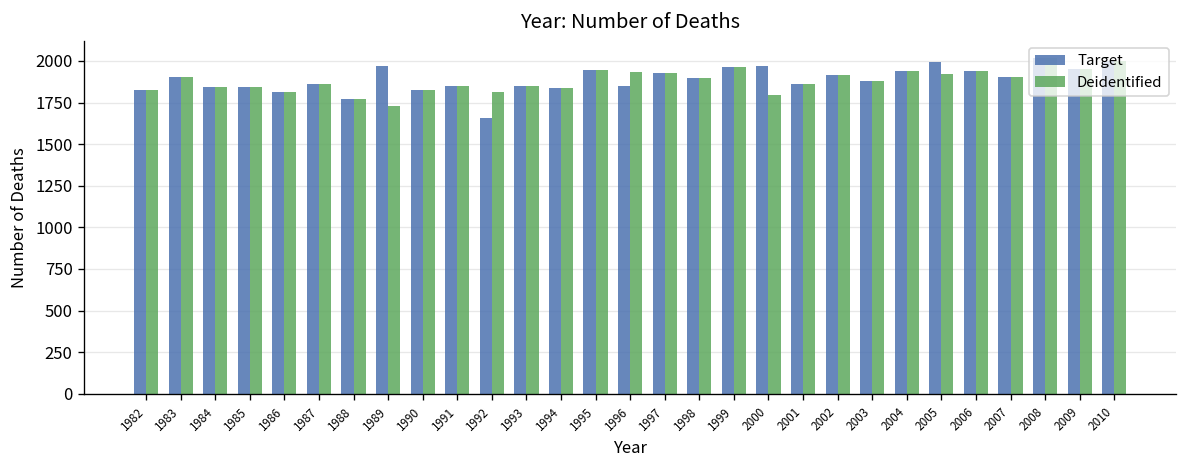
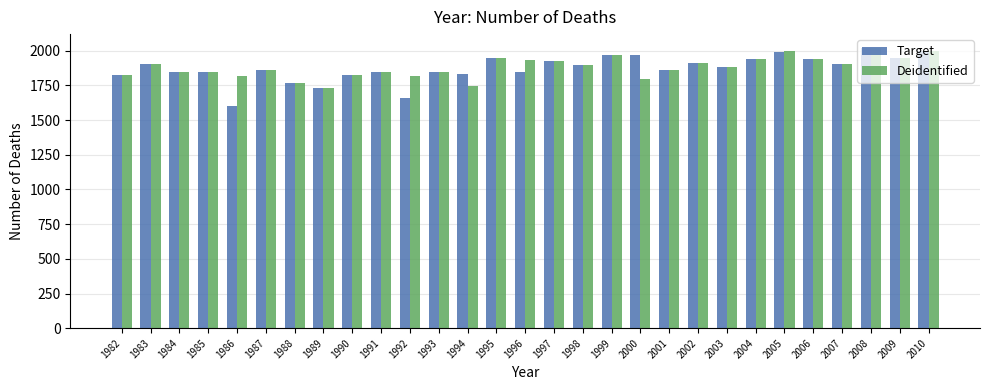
  {
    "Target": {
      "1982": 1830,
      "1983": 1900,
      "1984": 1850,
      "1985": 1850,
-     "1986": 1820,
+     "1986": 1600,
      "1987": 1860,
      "1988": 1770,
-     "1989": 1970,
+     "1989": 1730,
      "1990": 1830,
      "1991": 1850,
      "1992": 1660,
      "1993": 1850,
      "1994": 1840,
      "1995": 1950,
      "1996": 1850,
      "1997": 1930,
      "1998": 1900,
      "1999": 1970,
      "2000": 1970,
      "2001": 1860,
      "2002": 1910,
      "2003": 1880,
      "2004": 1940,
      "2005": 1990,
      "2006": 1940,
      "2007": 1910
    },
    "Deidentified": {
      "1982": 1830,
      "1983": 1900,
      "1984": 1850,
      "1985": 1850,
      "1986": 1820,
      "1987": 1860,
      "1988": 1770,
      "1989": 1730,
      "1990": 1830,
      "1991": 1850,
      "1992": 1820,
      "1993": 1850,
-     "1994": 1840,
+     "1994": 1740,
      "1995": 1950,
      "1996": 1930,
      "1997": 1930,
      "1998": 1900,
      "1999": 1970,
      "2000": 1800,
      "2001": 1860,
      "2002": 1910,
      "2003": 1880,
      "2004": 1940,
-     "2005": 1920,
+     "2005": 2000,
      "2006": 1940,
      "2007": 1910
    }
  }
